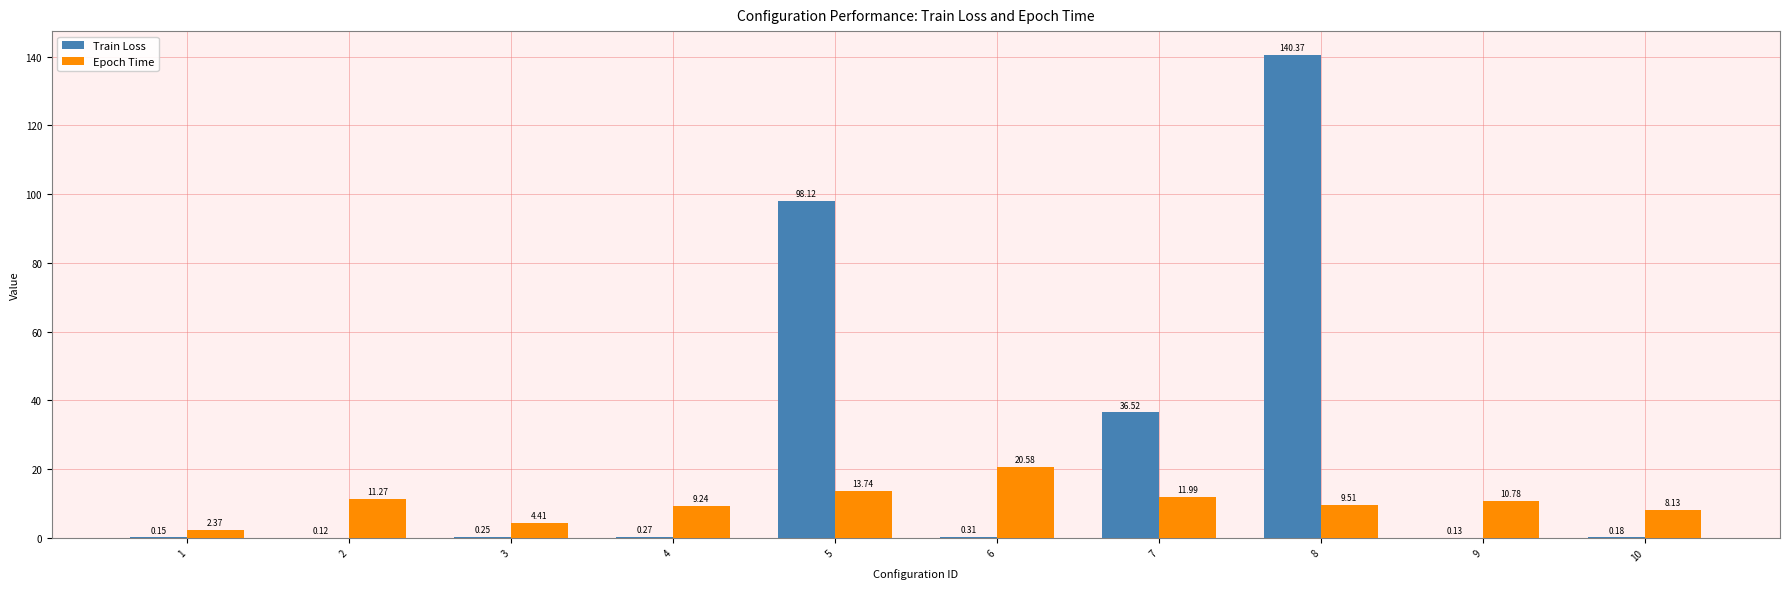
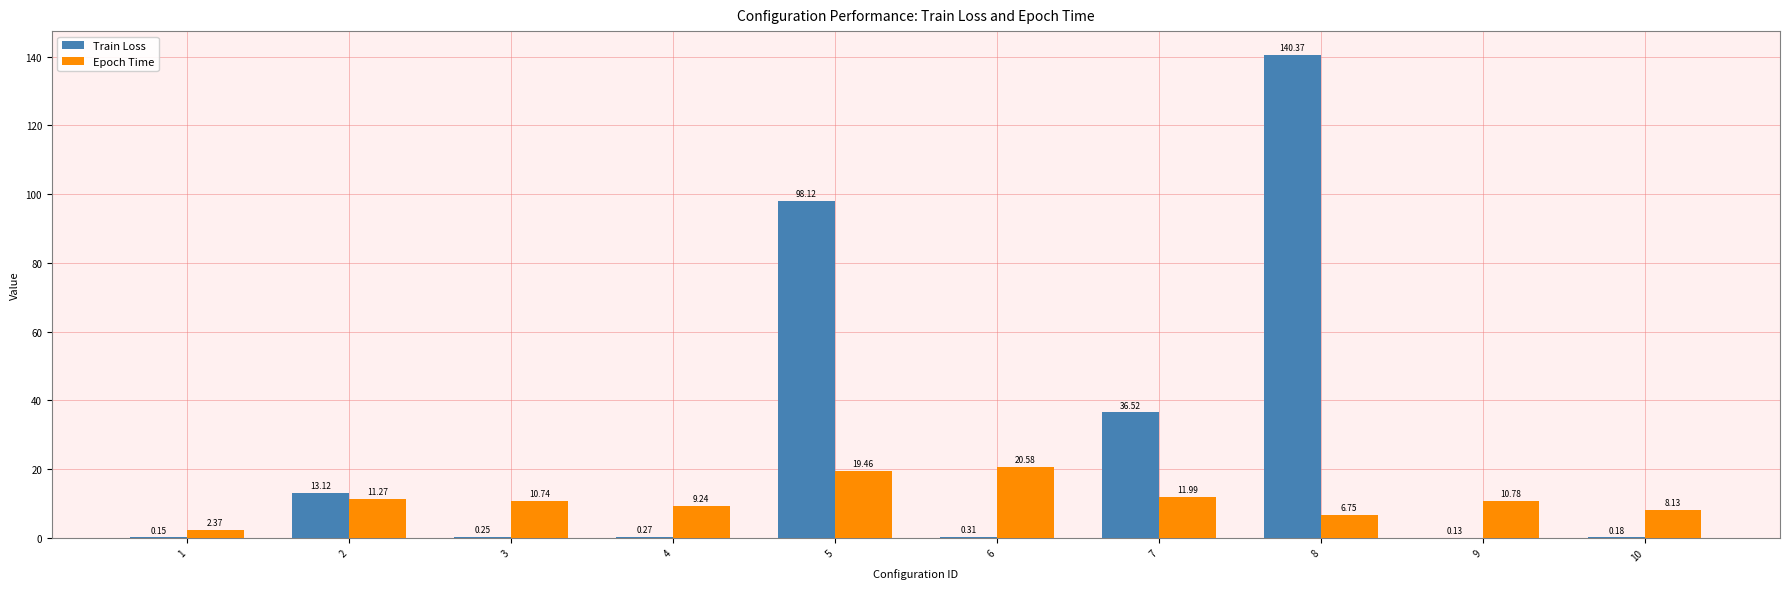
  {
    "Train Loss": {
      "1": 0.15,
-     "2": 0.12,
+     "2": 13.12,
      "3": 0.25,
      "4": 0.27,
      "5": 98.12,
      "6": 0.31,
      "7": 36.52,
      "8": 140.37,
      "9": 0.13,
      "10": 0.18
    },
    "Epoch Time": {
      "1": 2.37,
      "2": 11.27,
-     "3": 4.41,
+     "3": 10.74,
      "4": 9.24,
-     "5": 13.74,
+     "5": 19.46,
      "6": 20.58,
      "7": 11.99,
-     "8": 9.51,
+     "8": 6.75,
      "9": 10.78,
      "10": 8.13
    }
  }
